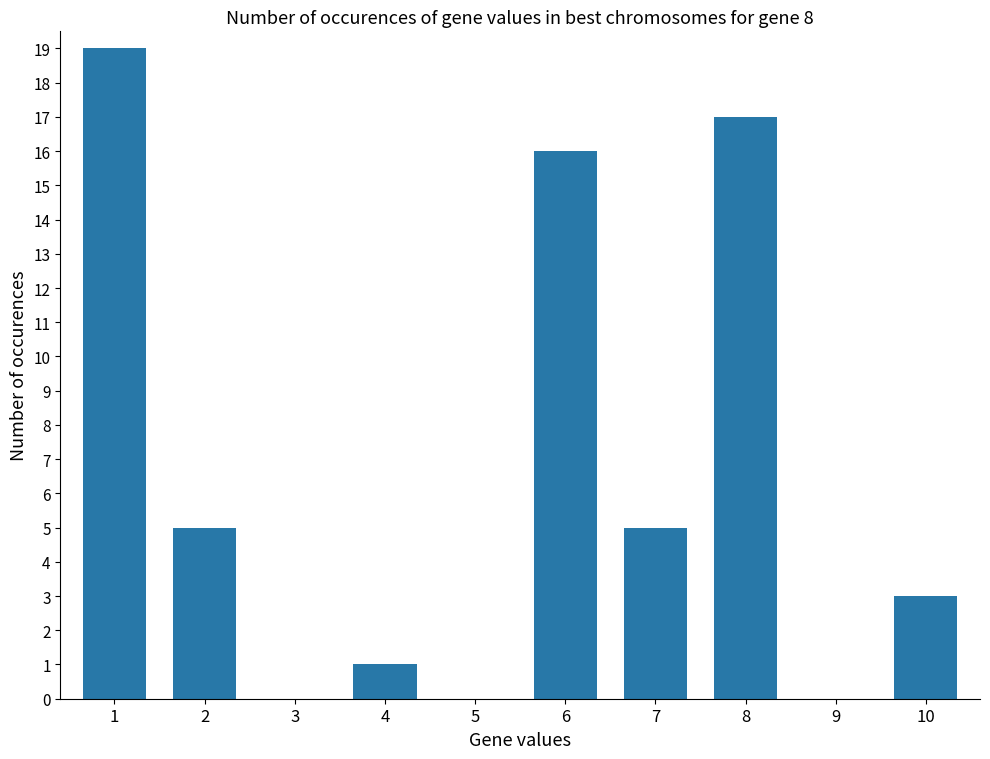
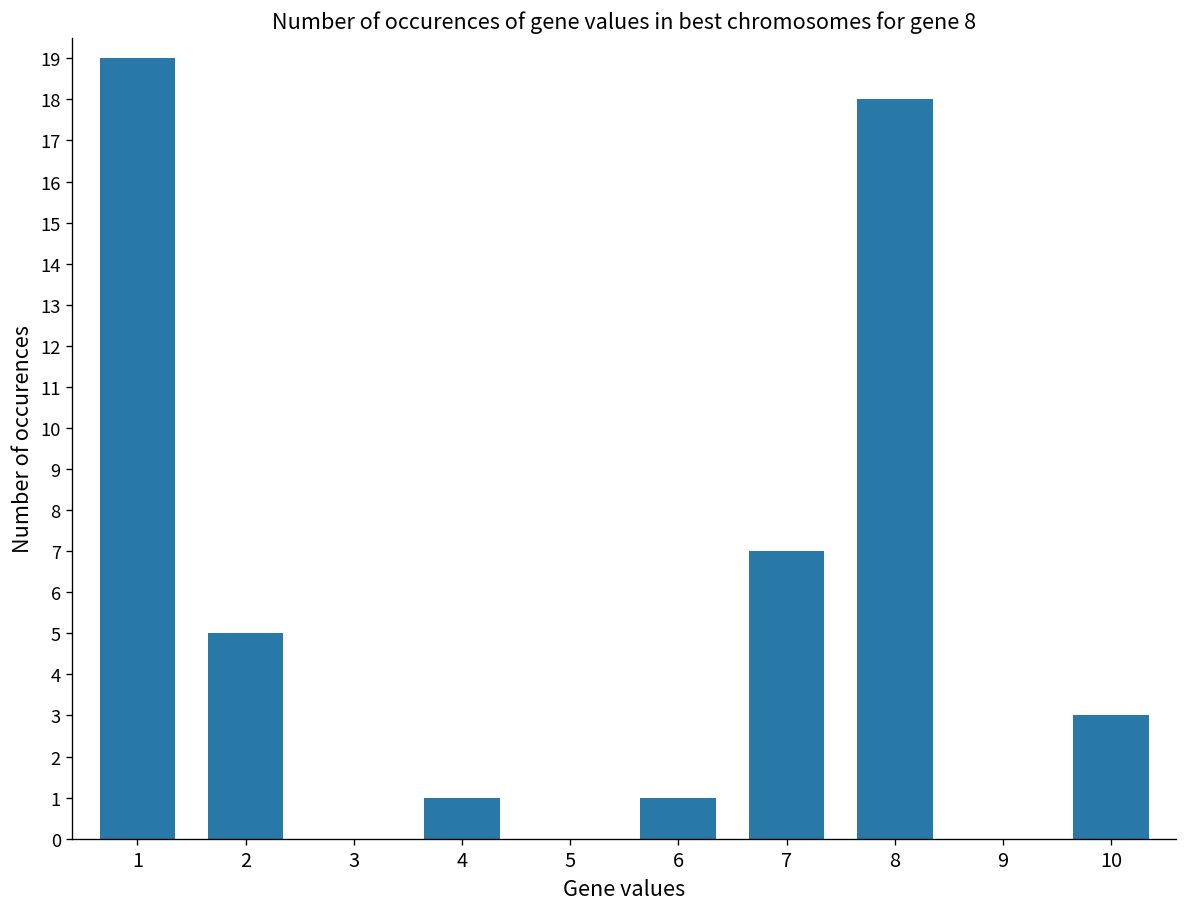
  {
    "1": 19,
    "2": 5,
    "3": 0,
    "4": 1,
    "5": 0,
-   "6": 16,
-   "7": 5,
-   "8": 17,
+   "6": 1,
+   "7": 7,
+   "8": 18,
    "9": 0,
    "10": 3
  }
